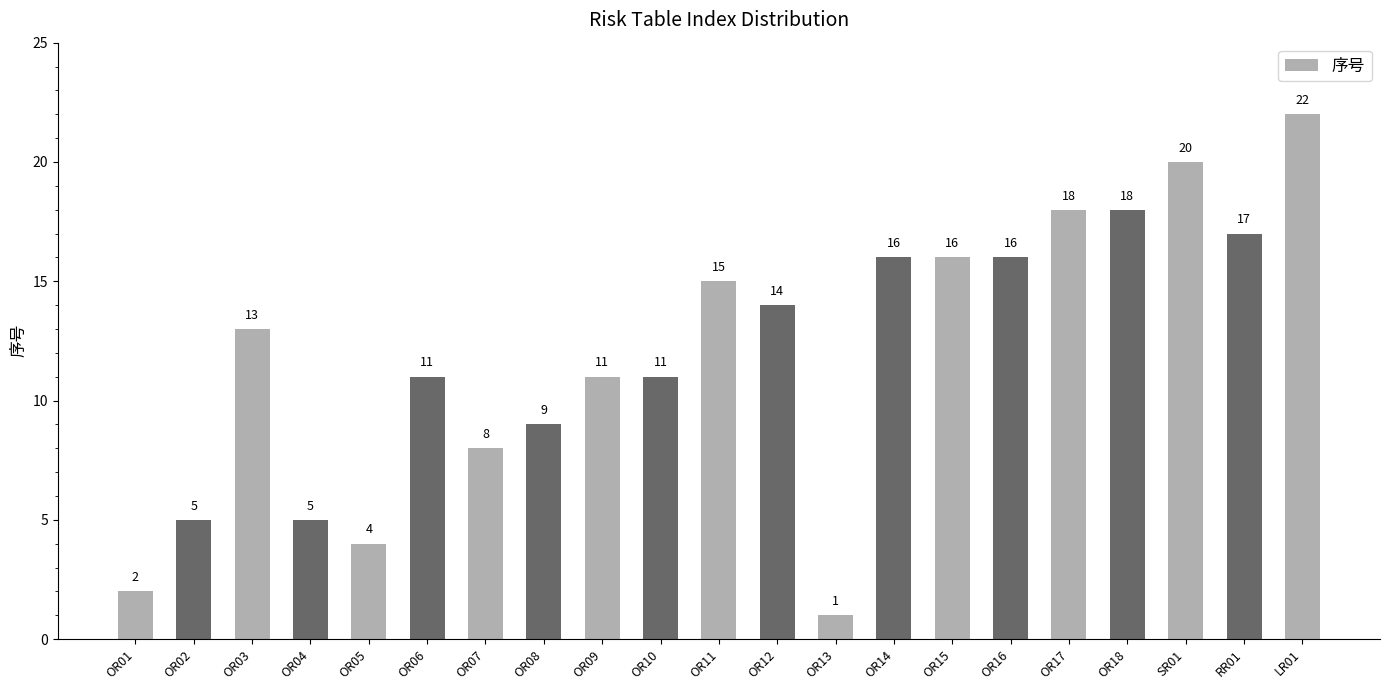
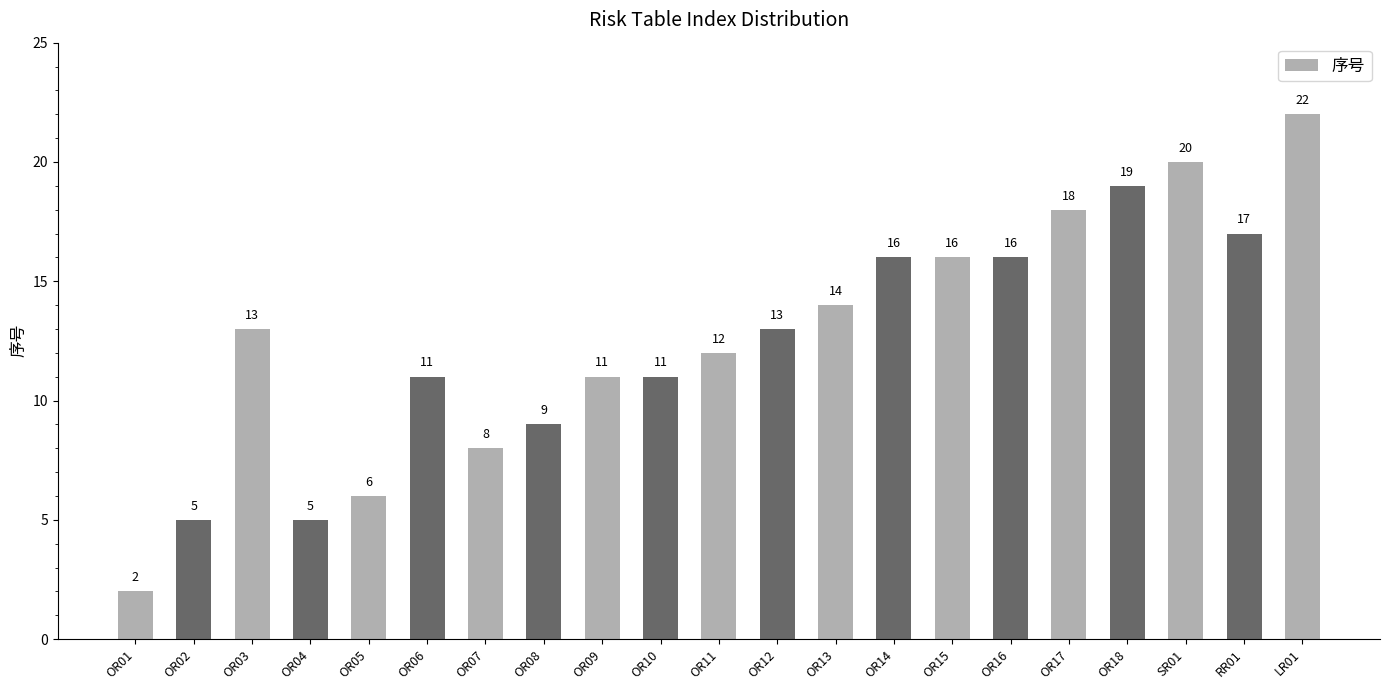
  {
    "OR01": 2,
    "OR02": 5,
    "OR03": 13,
    "OR04": 5,
-   "OR05": 4,
+   "OR05": 6,
    "OR06": 11,
    "OR07": 8,
    "OR08": 9,
    "OR09": 11,
    "OR10": 11,
-   "OR11": 15,
-   "OR12": 14,
-   "OR13": 1,
+   "OR11": 12,
+   "OR12": 13,
+   "OR13": 14,
    "OR14": 16,
    "OR15": 16,
    "OR16": 16,
    "OR17": 18,
-   "OR18": 18,
+   "OR18": 19,
    "SR01": 20,
    "RR01": 17,
    "LR01": 22
  }
